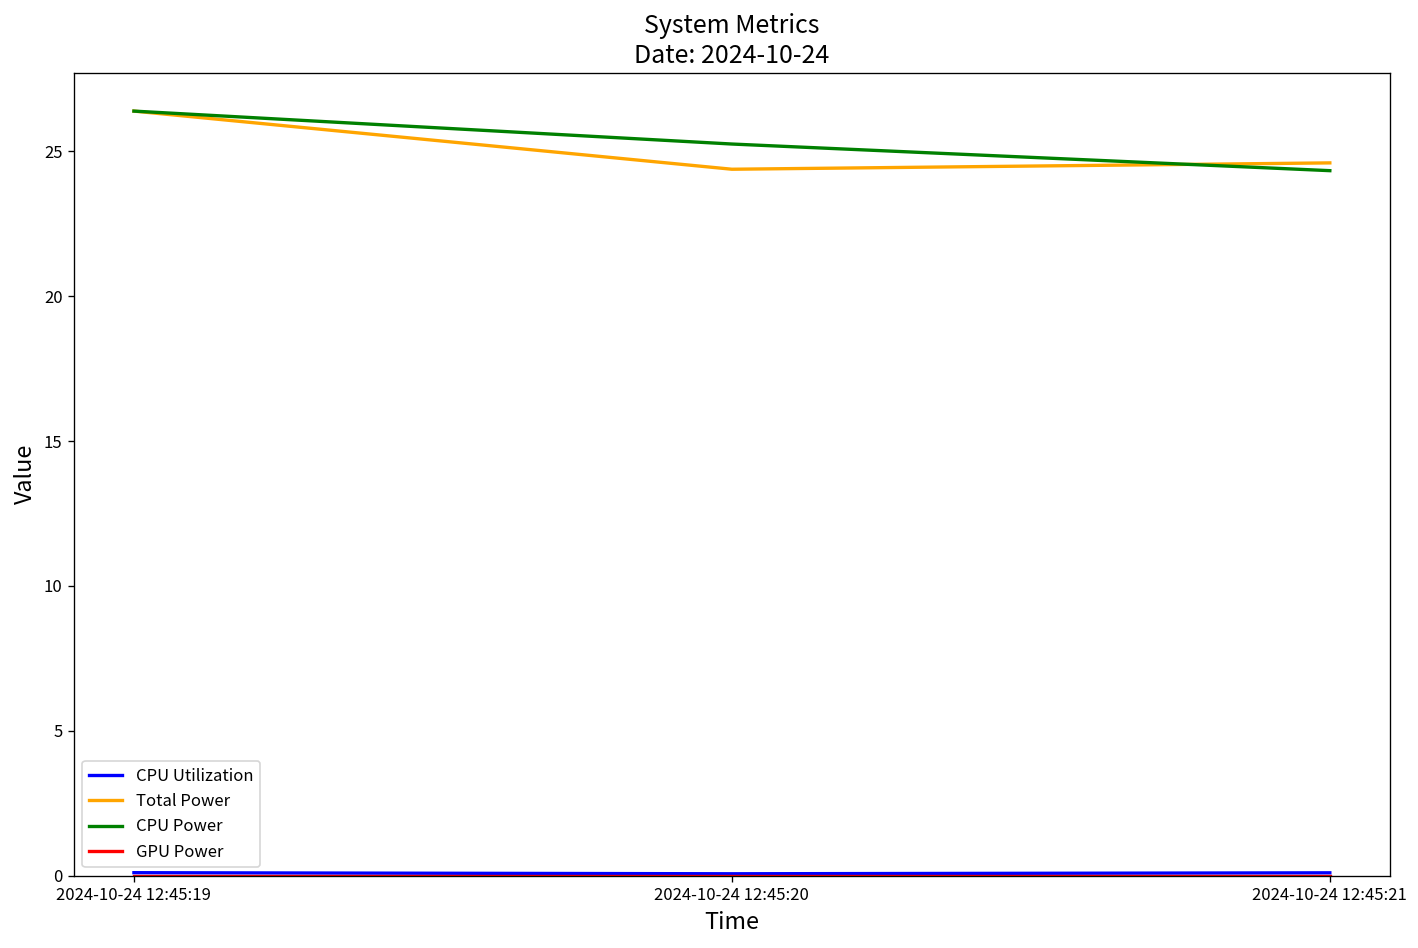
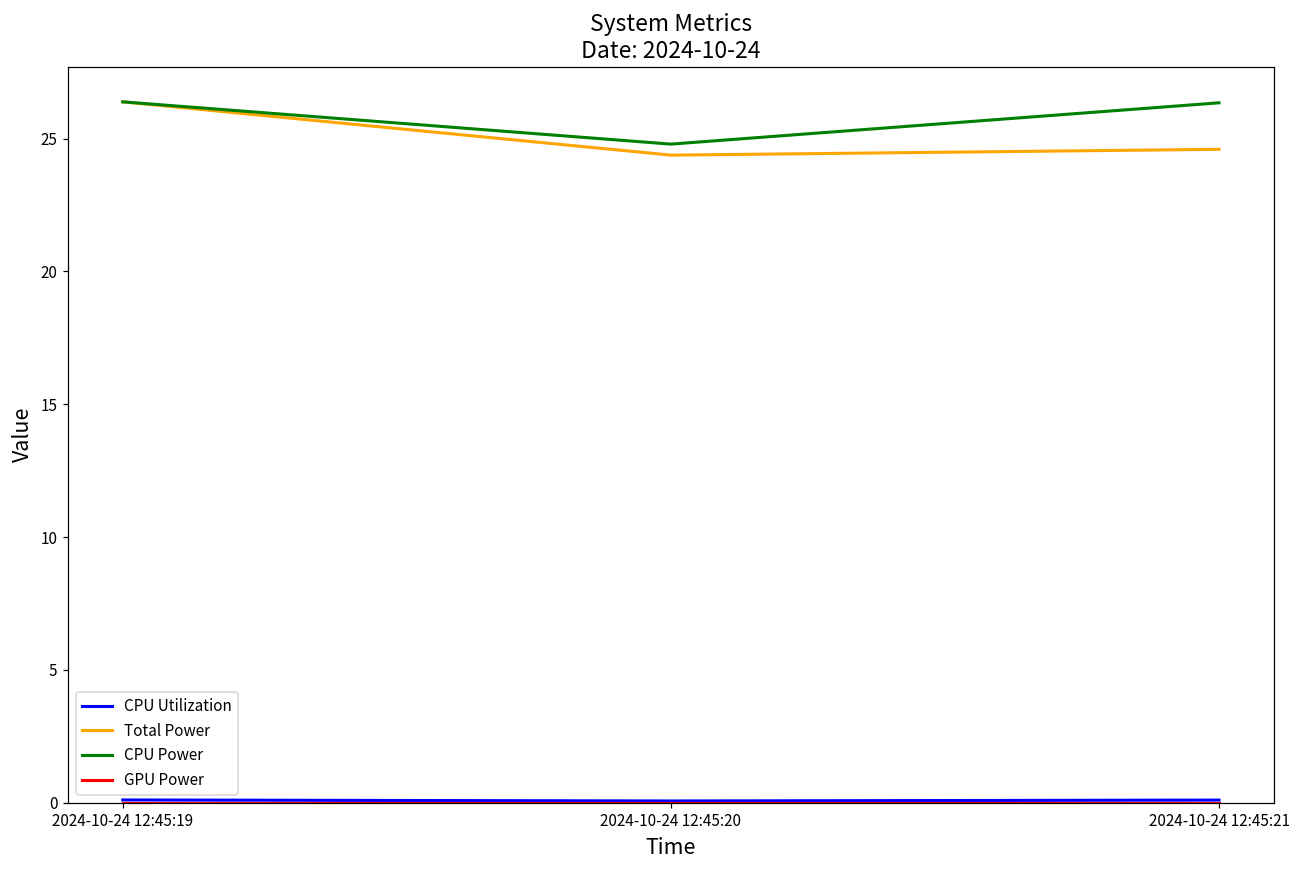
  {
    "Total Power": {
      "2024-10-24 12:45:20": 24.4,
      "2024-10-24 12:45:21": 24.6
    },
    "CPU Power": {
-     "2024-10-24 12:45:20": 25.3,
-     "2024-10-24 12:45:21": 24.3
+     "2024-10-24 12:45:20": 24.8,
+     "2024-10-24 12:45:21": 26.4
    }
  }
